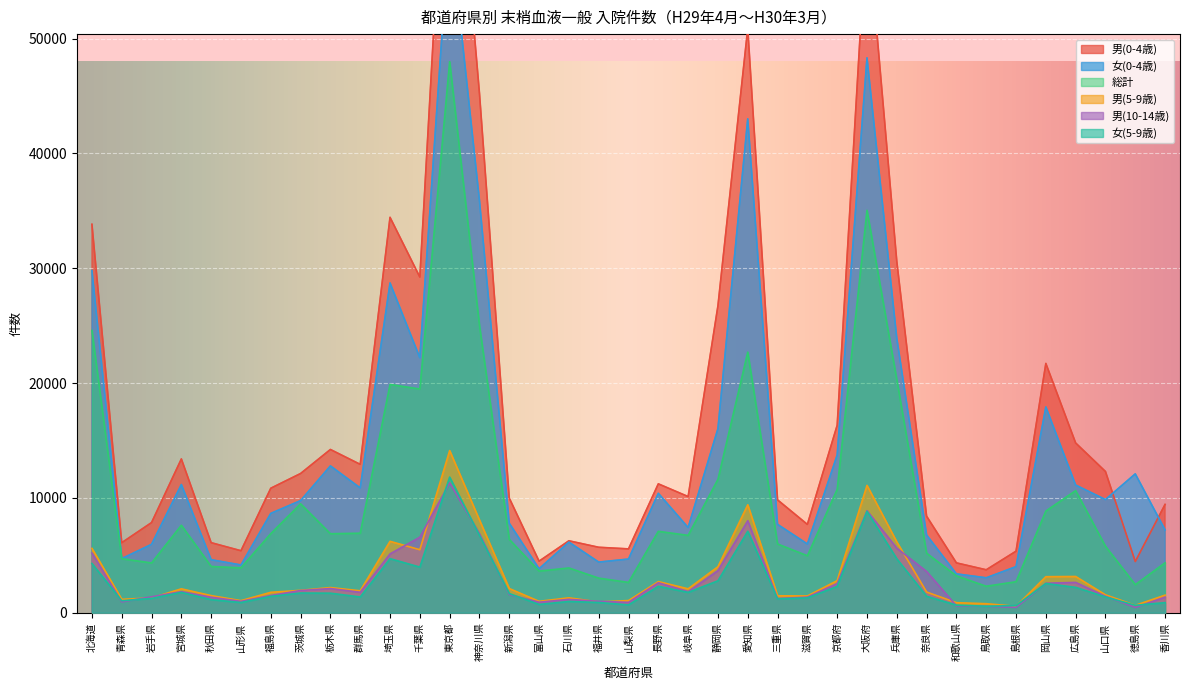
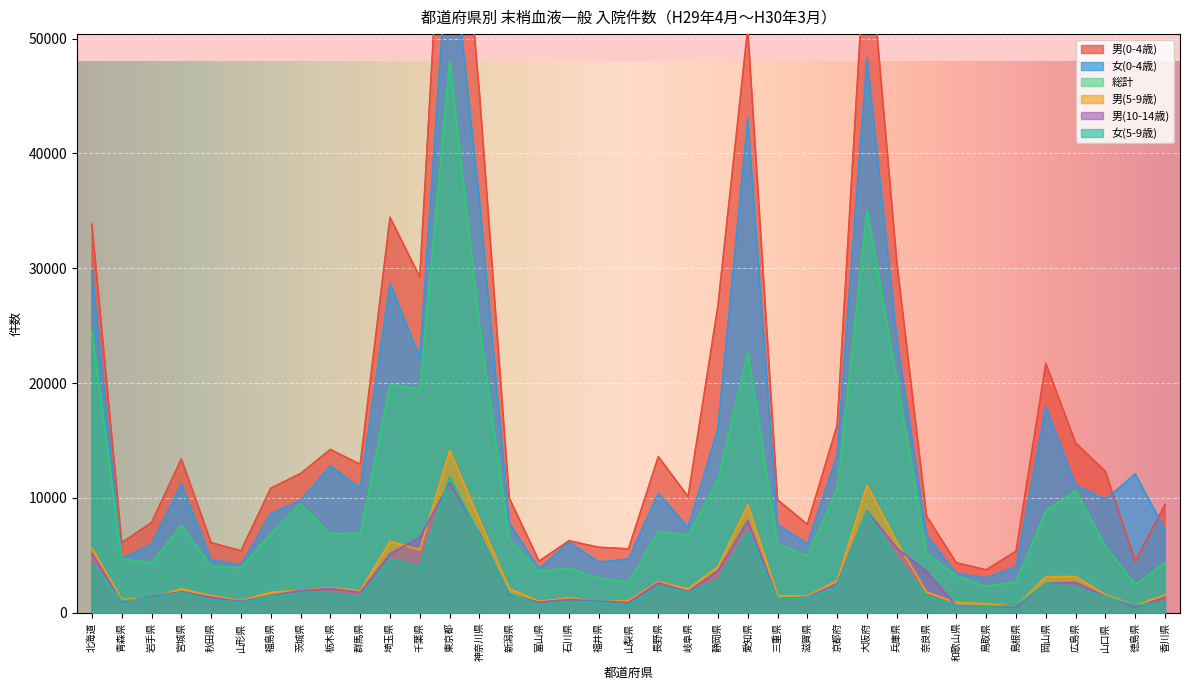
  {
    "男(0-4歳)": {
      "北海道": 33800,
      "青森県": 6100,
      "岩手県": 7900,
      "宮城県": 13400,
      "秋田県": 6100,
      "山形県": 5400,
      "福島県": 10800,
      "茨城県": 12100,
      "栃木県": 14200,
      "群馬県": 12900,
      "埼玉県": 34400,
      "千葉県": 29200,
      "神奈川県": 45200,
      "新潟県": 10000,
      "富山県": 4500,
      "福井県": 5700,
      "山梨県": 5600,
-     "長野県": 11200,
+     "長野県": 13600,
      "岐阜県": 10100,
      "静岡県": 26700,
      "三重県": 9800,
      "滋賀県": 7700,
      "京都府": 16300,
      "兵庫県": 30600,
      "奈良県": 8400,
      "和歌山県": 4300,
      "鳥取県": 3700,
      "島根県": 5400,
      "岡山県": 21700,
      "広島県": 14800,
      "山口県": 12300,
      "徳島県": 4500,
      "香川県": 9400
    },
    "女(0-4歳)": {
      "北海道": 29800,
      "岩手県": 6000,
      "宮城県": 11200,
      "秋田県": 4600,
      "山形県": 4200,
      "福島県": 8700,
      "茨城県": 9800,
      "栃木県": 12800,
      "群馬県": 10900,
      "埼玉県": 28700,
      "千葉県": 22200,
      "神奈川県": 35900,
      "新潟県": 7800,
      "福井県": 4400,
      "山梨県": 4700,
      "長野県": 10400,
      "岐阜県": 7400,
      "静岡県": 16000,
      "愛知県": 43000,
      "三重県": 7700,
      "滋賀県": 6000,
      "京都府": 13700,
      "大阪府": 48300,
      "兵庫県": 23900,
      "奈良県": 6800,
      "鳥取県": 3000,
      "島根県": 4000,
      "岡山県": 17900,
      "広島県": 11100,
      "山口県": 9900,
      "徳島県": 12100,
      "香川県": 7200
    },
    "男(5-9歳)": {
      "北海道": 5600,
      "宮城県": 2100,
      "福島県": 1800,
      "埼玉県": 6200,
      "千葉県": 5500,
      "東京都": 14100,
      "神奈川県": 8100,
      "新潟県": 2100,
      "岐阜県": 2100,
      "静岡県": 4000,
      "愛知県": 9400,
      "三重県": 1500,
      "京都府": 2800,
      "大阪府": 11100,
      "兵庫県": 6200,
      "奈良県": 1800,
      "鳥取県": 800,
      "岡山県": 3100,
      "広島県": 3200
    },
    "男(10-14歳)": {
      "北海道": 5200,
      "埼玉県": 5100,
      "千葉県": 6600,
      "東京都": 11300,
      "静岡県": 3700,
      "愛知県": 8000,
      "京都府": 2500,
      "兵庫県": 5600,
      "奈良県": 3600,
      "広島県": 2600
    }
  }
